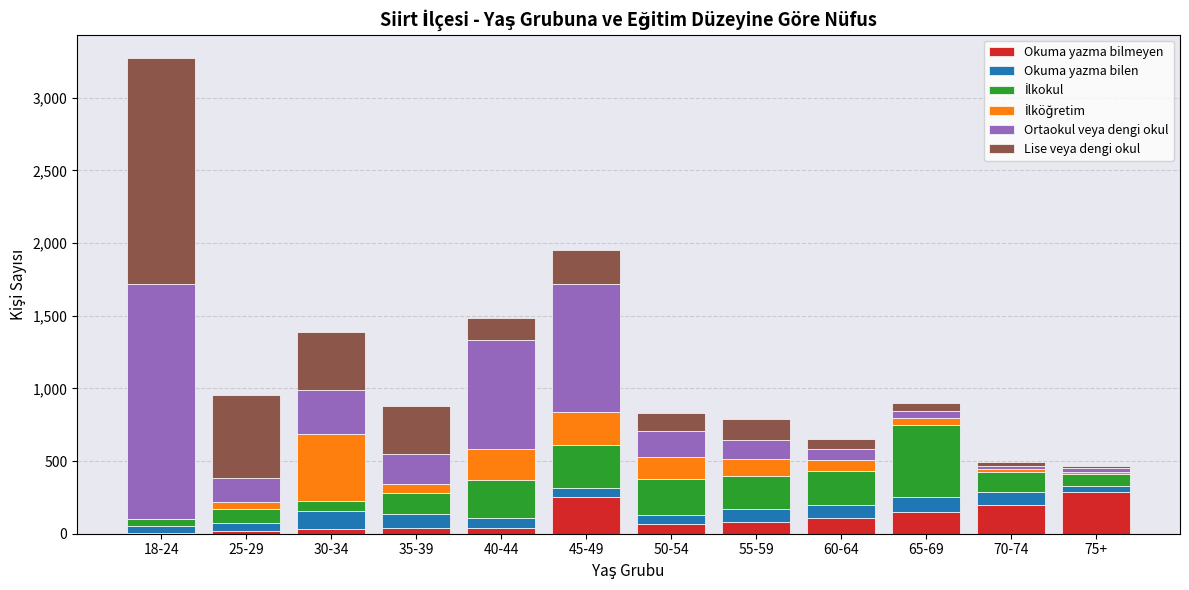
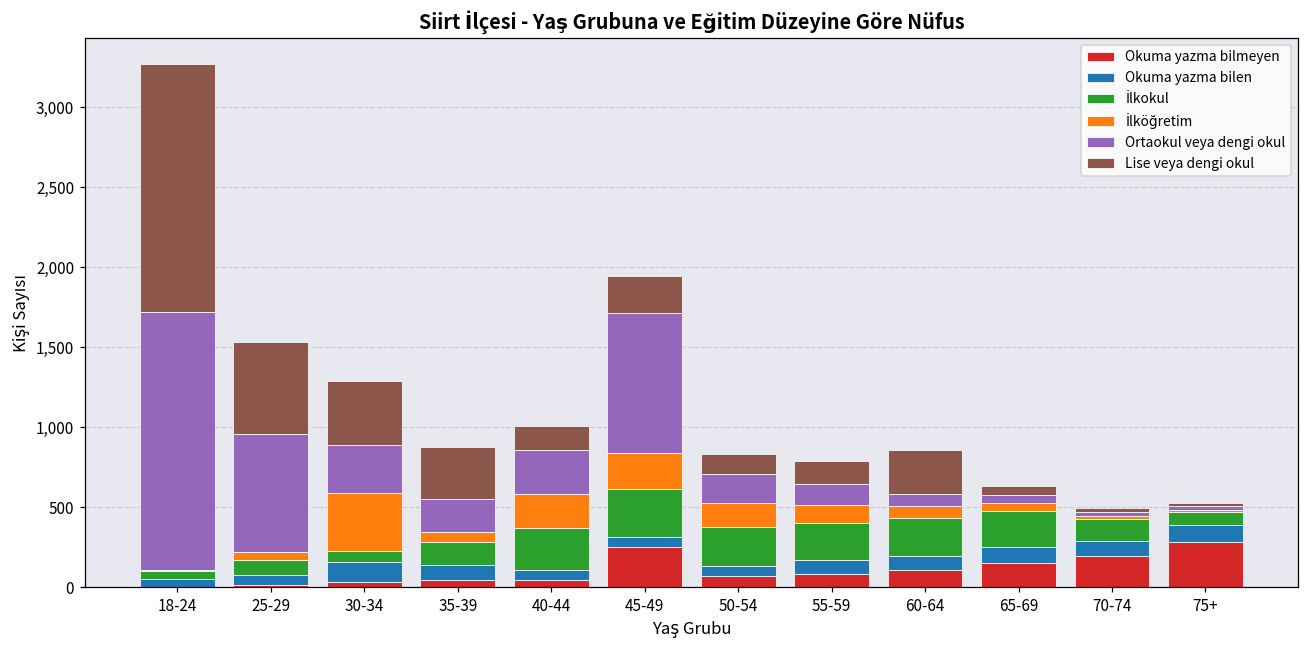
  {
    "Okuma yazma bilmeyen": {
      "30-34": "30",
      "35-39": "40",
      "40-44": "40",
      "45-49": "250",
      "50-54": "70",
      "55-59": "80",
      "60-64": "110",
      "65-69": "150",
      "70-74": "200",
      "75+": "280"
    },
    "Okuma yazma bilen": {
      "18-24": "50",
      "25-29": "60",
      "30-34": "120",
      "35-39": "100",
      "40-44": "70",
      "45-49": "60",
      "50-54": "70",
      "55-59": "90",
      "60-64": "90",
      "65-69": "100",
      "70-74": "90",
-     "75+": "50"
+     "75+": "100"
    },
    "İlkokul": {
      "18-24": "50",
      "25-29": "100",
      "30-34": "70",
      "35-39": "140",
      "40-44": "260",
      "45-49": "300",
      "50-54": "250",
      "55-59": "230",
      "60-64": "240",
-     "65-69": "500",
+     "65-69": "230",
      "70-74": "140",
      "75+": "80"
    },
    "İlköğretim": {
      "25-29": "50",
-     "30-34": "460",
+     "30-34": "360",
      "35-39": "60",
      "40-44": "210",
      "45-49": "230",
      "50-54": "150",
      "55-59": "120",
      "60-64": "80",
      "65-69": "50",
      "70-74": "20"
    },
    "Ortaokul veya dengi okul": {
      "18-24": "1,610",
-     "25-29": "160",
+     "25-29": "740",
      "30-34": "300",
      "35-39": "210",
-     "40-44": "750",
+     "40-44": "280",
      "45-49": "880",
      "50-54": "180",
      "55-59": "130",
      "60-64": "70",
      "65-69": "50",
      "70-74": "20",
      "75+": "20"
    },
    "Lise veya dengi okul": {
      "18-24": "1,550",
      "25-29": "580",
      "30-34": "400",
      "35-39": "330",
      "40-44": "150",
      "45-49": "230",
      "50-54": "130",
      "55-59": "140",
-     "60-64": "70",
+     "60-64": "280",
      "65-69": "60",
      "70-74": "30"
    }
  }
